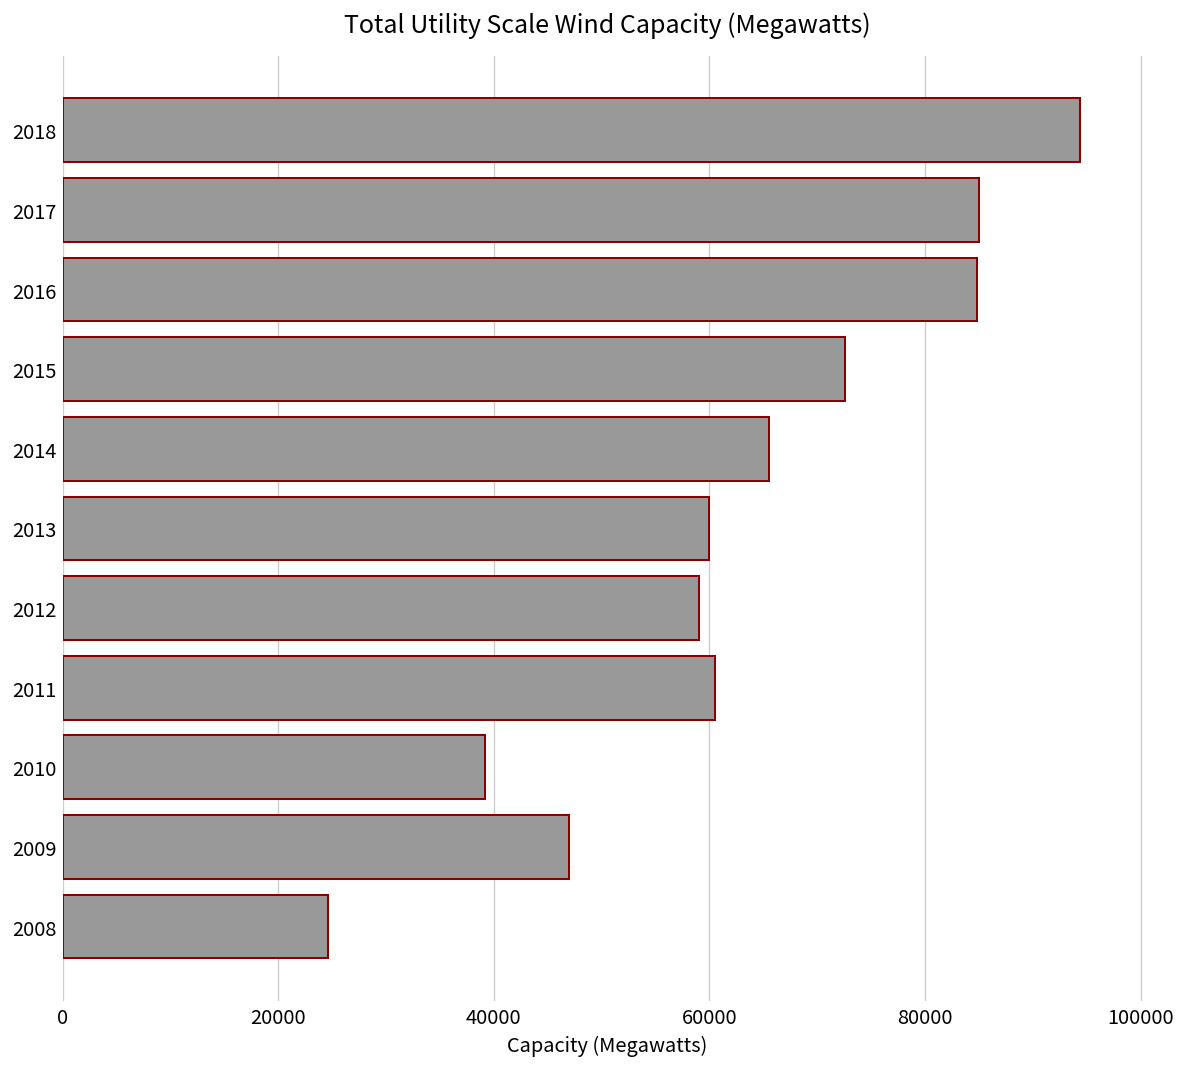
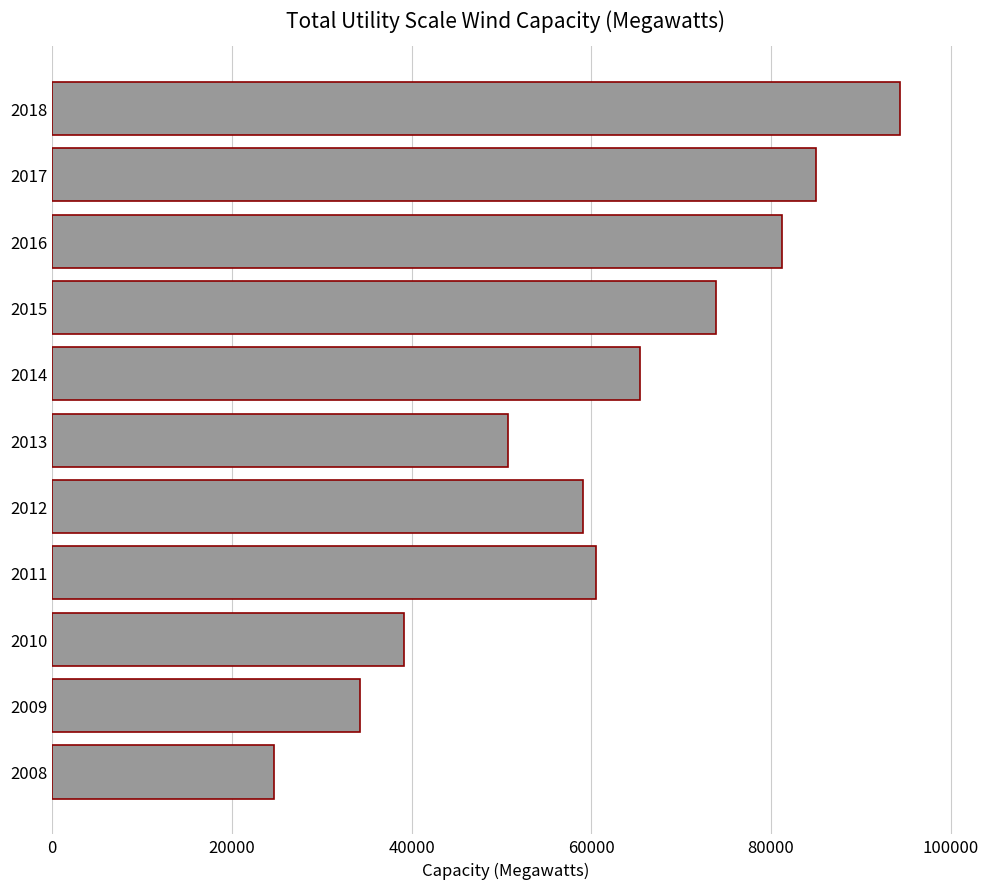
  {
    "2018": 94000,
    "2017": 85000,
-   "2016": 85000,
-   "2015": 73000,
+   "2016": 81000,
+   "2015": 74000,
    "2014": 65000,
-   "2013": 60000,
+   "2013": 51000,
    "2012": 59000,
    "2011": 60000,
    "2010": 39000,
-   "2009": 47000,
+   "2009": 34000,
    "2008": 25000
  }
